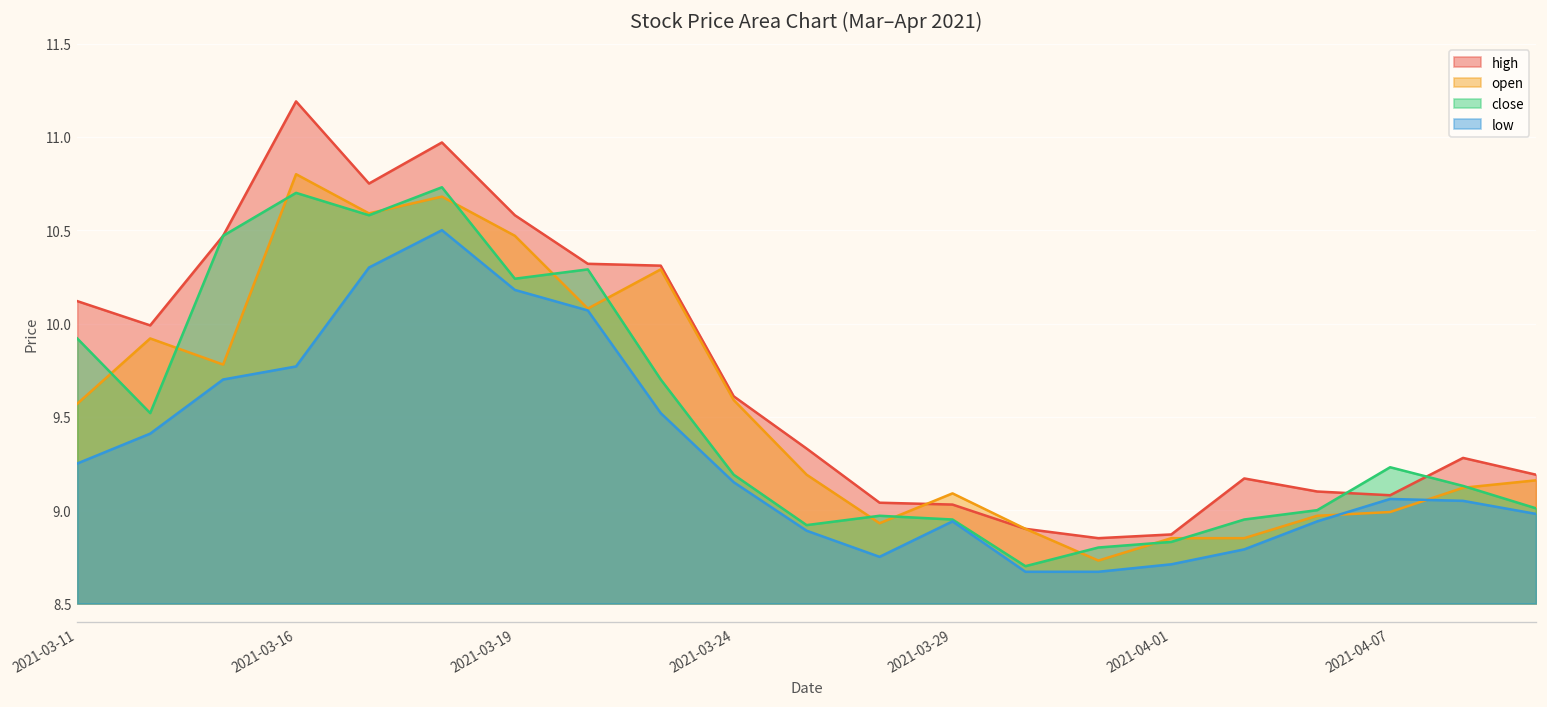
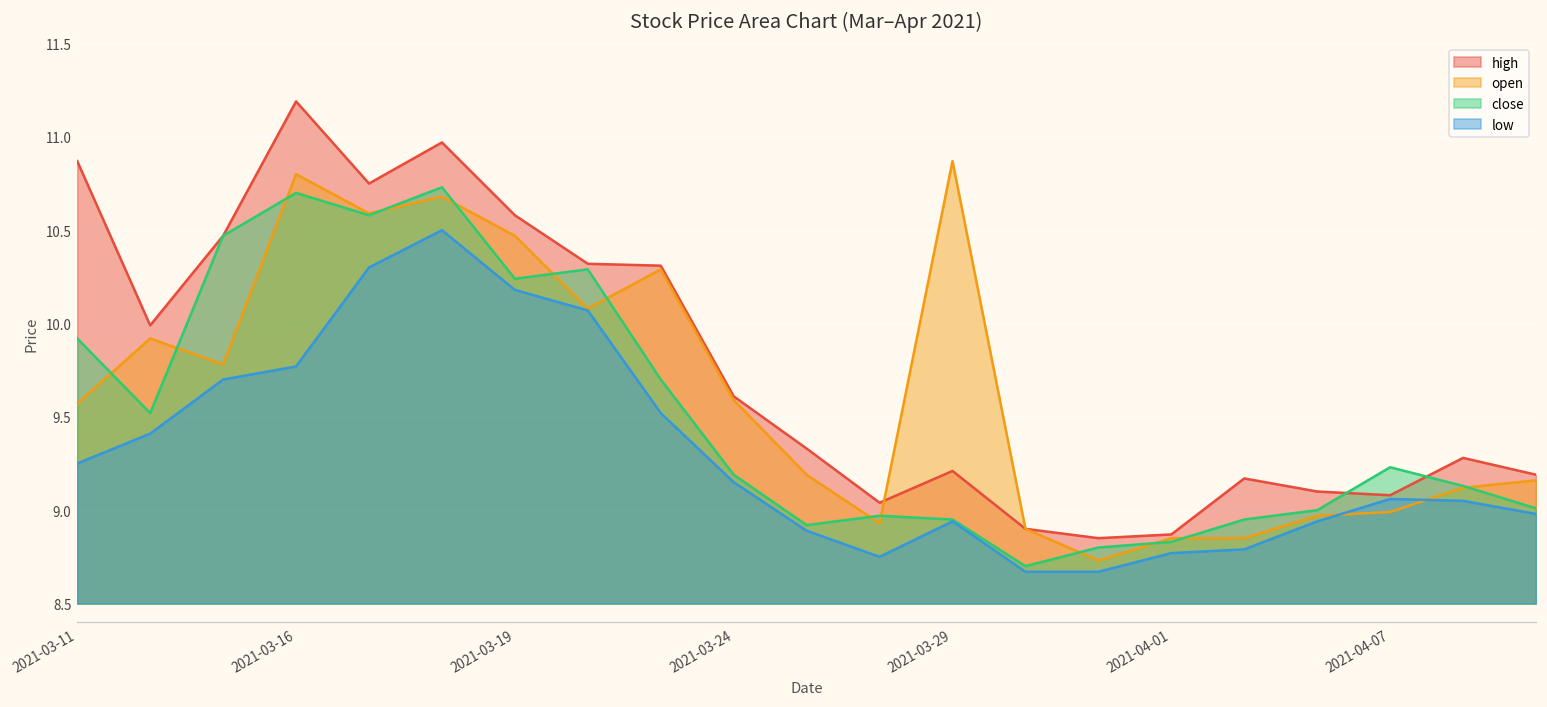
  {
    "high": {
-     "2021-03-11": 10.12,
+     "2021-03-11": 10.87,
      "2021-03-16": 11.19,
      "2021-03-19": 10.58,
      "2021-03-24": 9.61,
-     "2021-03-29": 9.03,
+     "2021-03-29": 9.21,
      "2021-04-01": 8.87,
      "2021-04-07": 9.08
    },
    "open": {
      "2021-03-11": 9.57,
      "2021-03-16": 10.80,
      "2021-03-19": 10.47,
      "2021-03-24": 9.59,
-     "2021-03-29": 9.09,
+     "2021-03-29": 10.87,
      "2021-04-01": 8.85,
      "2021-04-07": 8.99
    },
    "close": {
      "2021-03-11": 9.92,
      "2021-03-16": 10.70,
      "2021-03-19": 10.24,
      "2021-03-24": 9.19,
      "2021-04-01": 8.83,
      "2021-04-07": 9.23
    },
    "low": {
      "2021-03-11": 9.25,
      "2021-03-16": 9.77,
      "2021-03-19": 10.18,
      "2021-03-24": 9.15,
-     "2021-04-01": 8.71,
+     "2021-04-01": 8.77,
      "2021-04-07": 9.06
    }
  }
